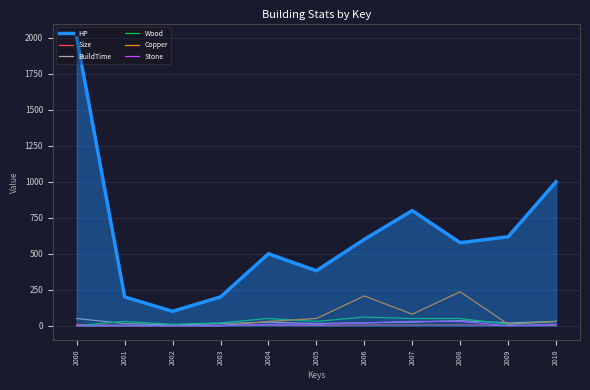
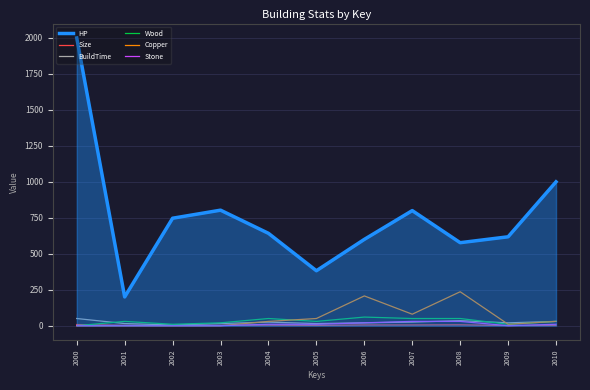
  {
    "HP": {
      "2001": 200,
-     "2002": 100,
-     "2003": 200,
-     "2004": 500,
+     "2002": 750,
+     "2003": 800,
+     "2004": 640,
      "2005": 380,
      "2006": 600,
      "2007": 800,
      "2008": 580,
      "2009": 620,
      "2010": 1000
    },
    "Size": {
      "2007": 10,
      "2008": 10
    },
    "BuildTime": {
      "2000": 50
    },
    "Wood": {
      "2004": 50,
      "2006": 60,
      "2007": 50
    },
    "Copper": {
      "2005": 50,
      "2006": 210,
      "2007": 80,
      "2008": 240
    }
  }
